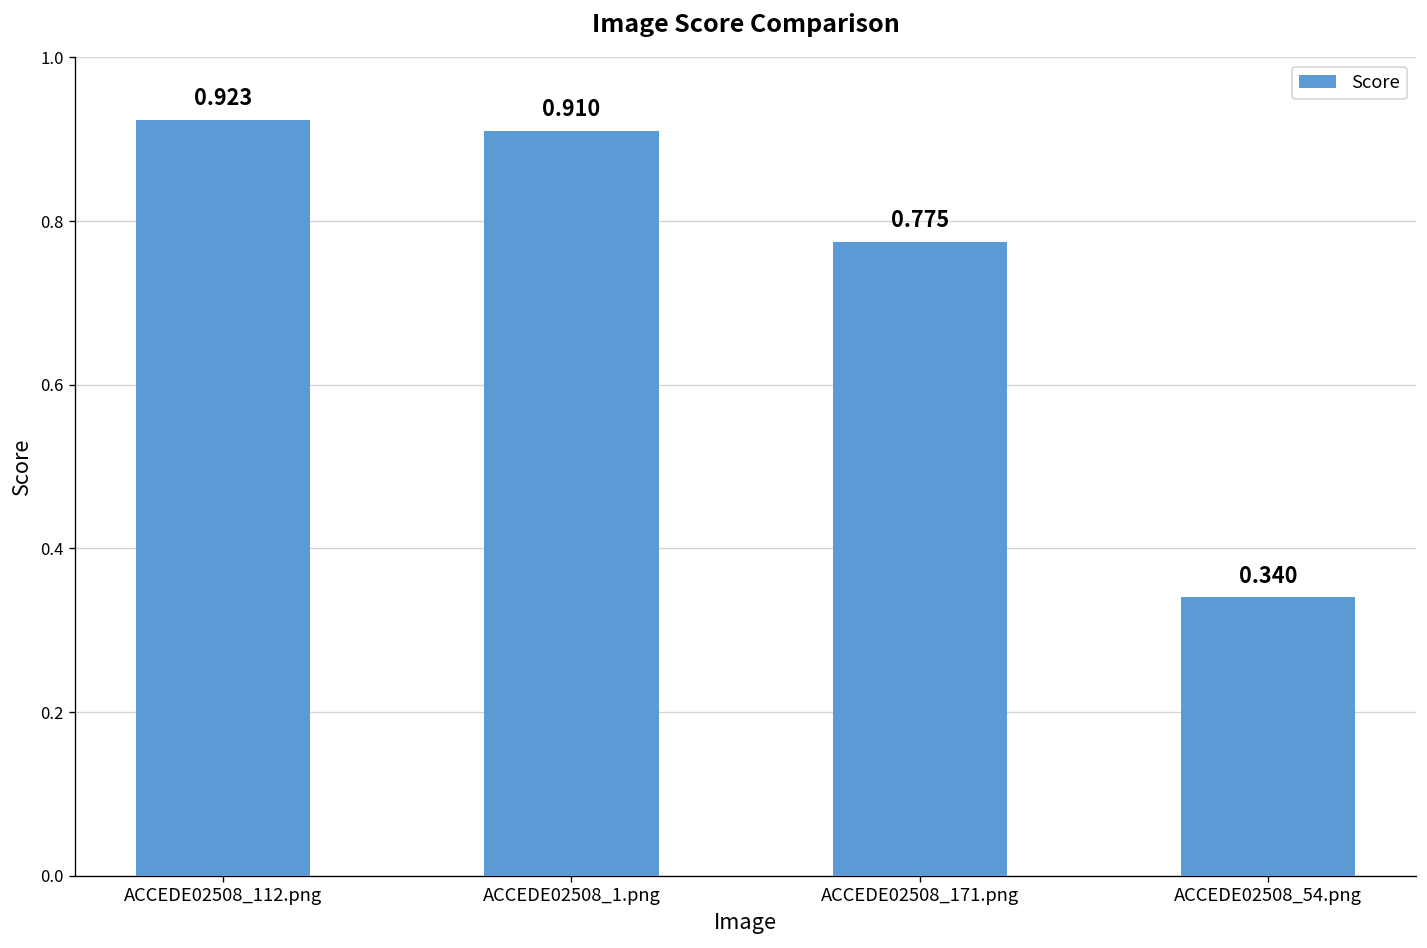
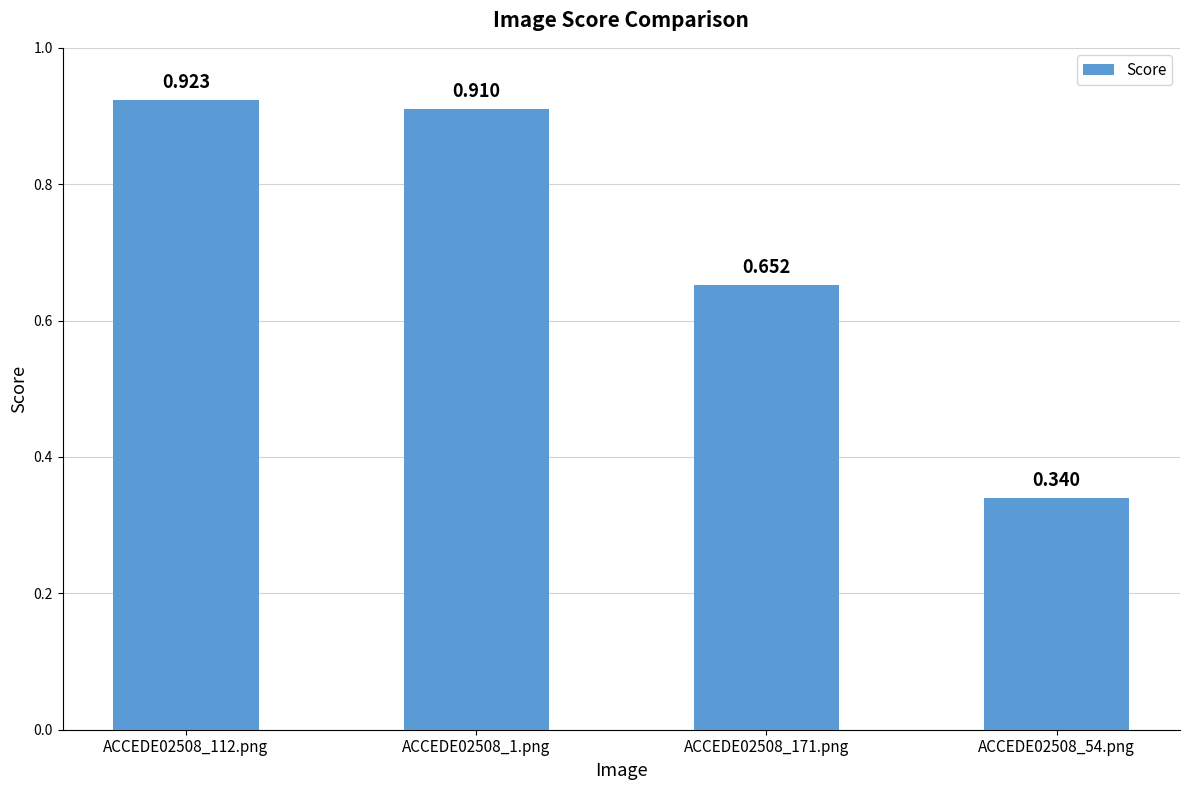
  {
    "ACCEDE02508_112.png": 0.923,
    "ACCEDE02508_1.png": 0.910,
-   "ACCEDE02508_171.png": 0.775,
+   "ACCEDE02508_171.png": 0.652,
    "ACCEDE02508_54.png": 0.340
  }
